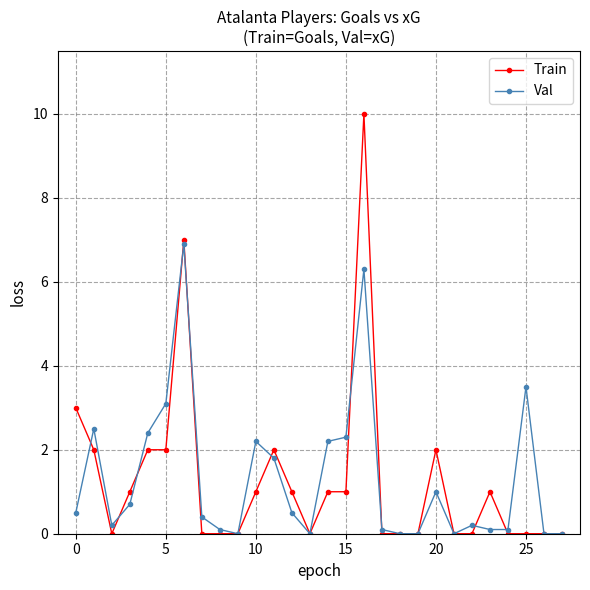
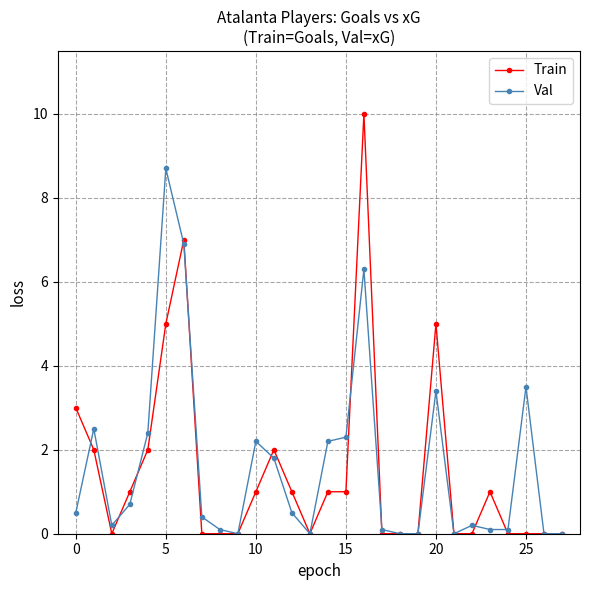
  {
    "Train": {
      "0": 3,
-     "5": 2,
+     "5": 5,
      "10": 1,
      "15": 1,
-     "20": 2,
+     "20": 5,
      "25": 0
    },
    "Val": {
      "0": 0.5,
-     "5": 3.1,
+     "5": 8.7,
      "10": 2.2,
      "15": 2.3,
-     "20": 1.0,
+     "20": 3.4,
      "25": 3.5
    }
  }
